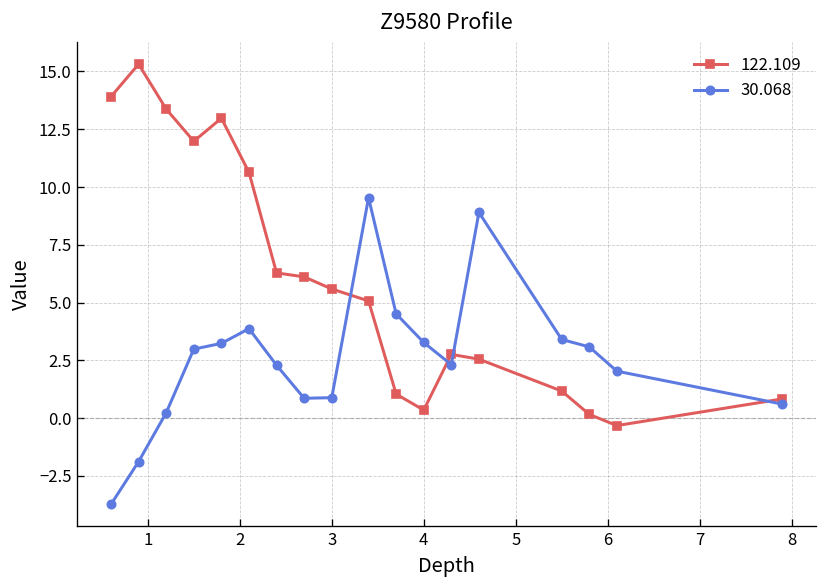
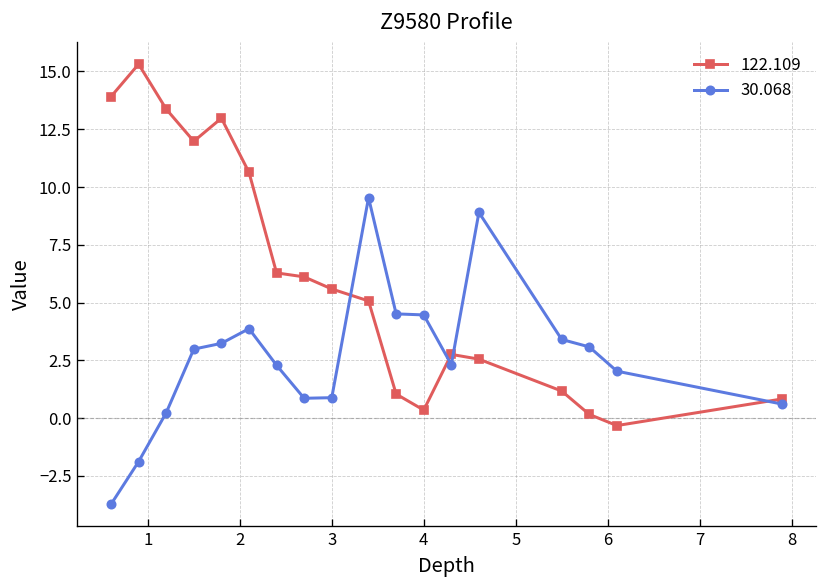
  {
    "122.109": {
      "3": 5.6,
      "4": 0.3
    },
    "30.068": {
      "3": 0.9,
-     "4": 3.3
+     "4": 4.5
    }
  }
